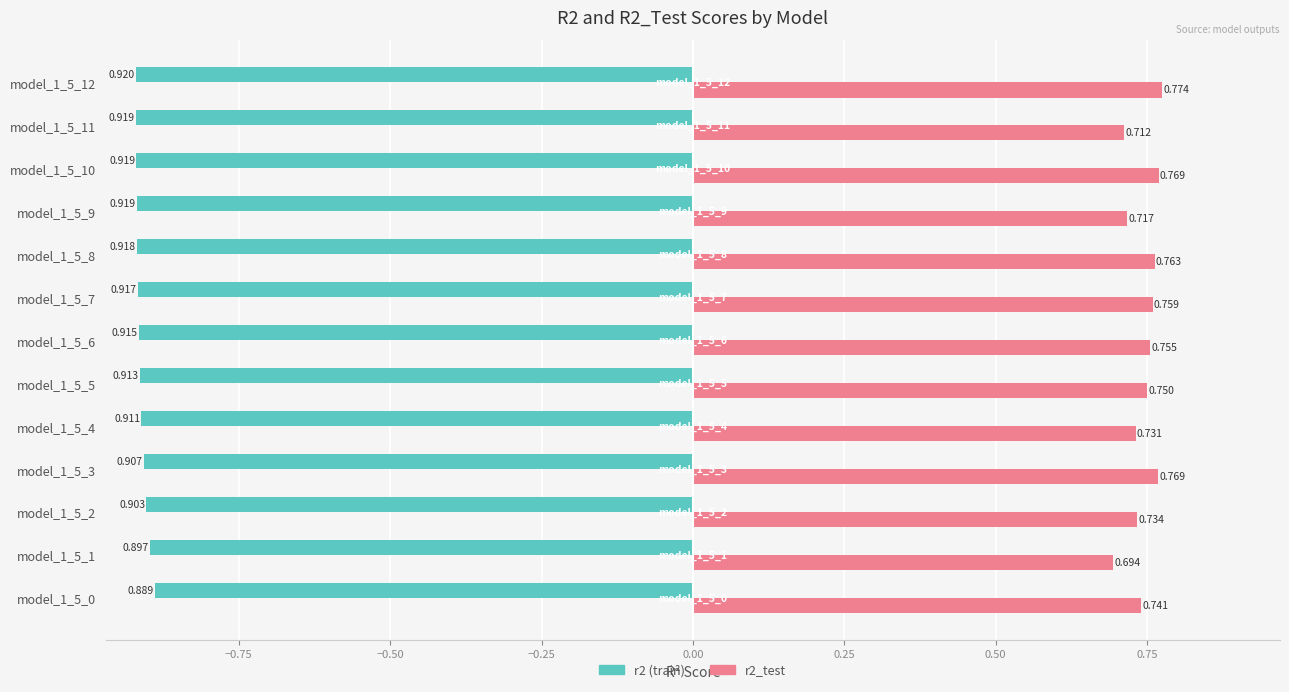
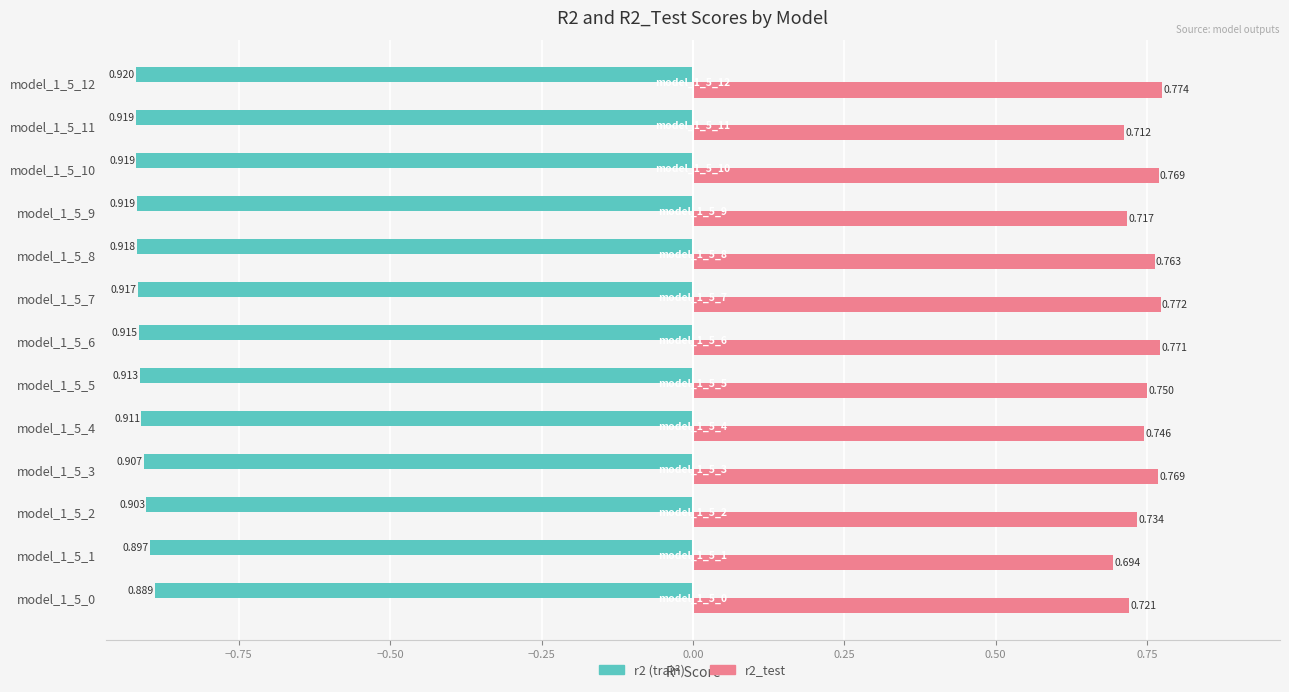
  {
    "r2_test": {
      "model_1_5_12": 0.774,
      "model_1_5_11": 0.712,
      "model_1_5_10": 0.769,
      "model_1_5_9": 0.717,
      "model_1_5_8": 0.763,
-     "model_1_5_7": 0.759,
-     "model_1_5_6": 0.755,
+     "model_1_5_7": 0.772,
+     "model_1_5_6": 0.771,
      "model_1_5_5": 0.750,
-     "model_1_5_4": 0.731,
+     "model_1_5_4": 0.746,
      "model_1_5_3": 0.769,
      "model_1_5_2": 0.734,
      "model_1_5_1": 0.694,
-     "model_1_5_0": 0.741
+     "model_1_5_0": 0.721
    }
  }
